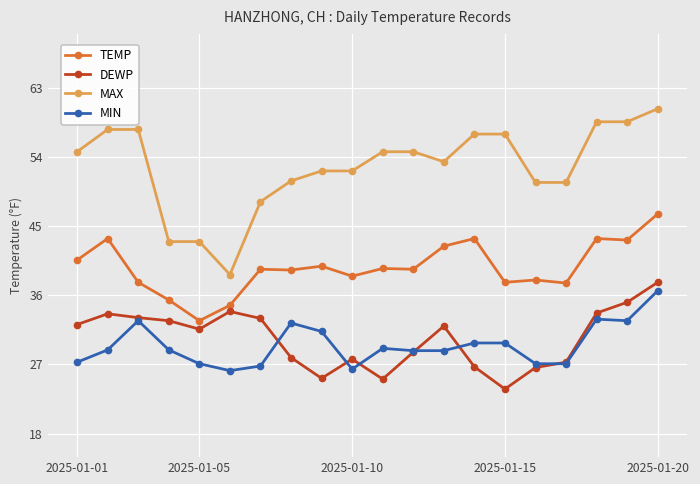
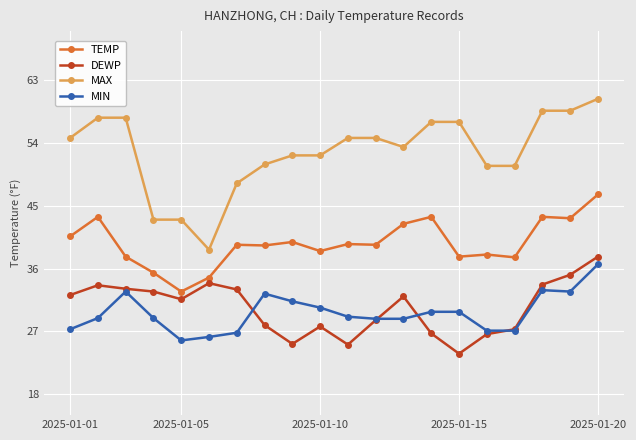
  {
    "MIN": {
      "2025-01-01": 27,
-     "2025-01-05": 27,
-     "2025-01-10": 26,
+     "2025-01-05": 26,
+     "2025-01-10": 30,
      "2025-01-15": 30,
      "2025-01-20": 37
    }
  }
